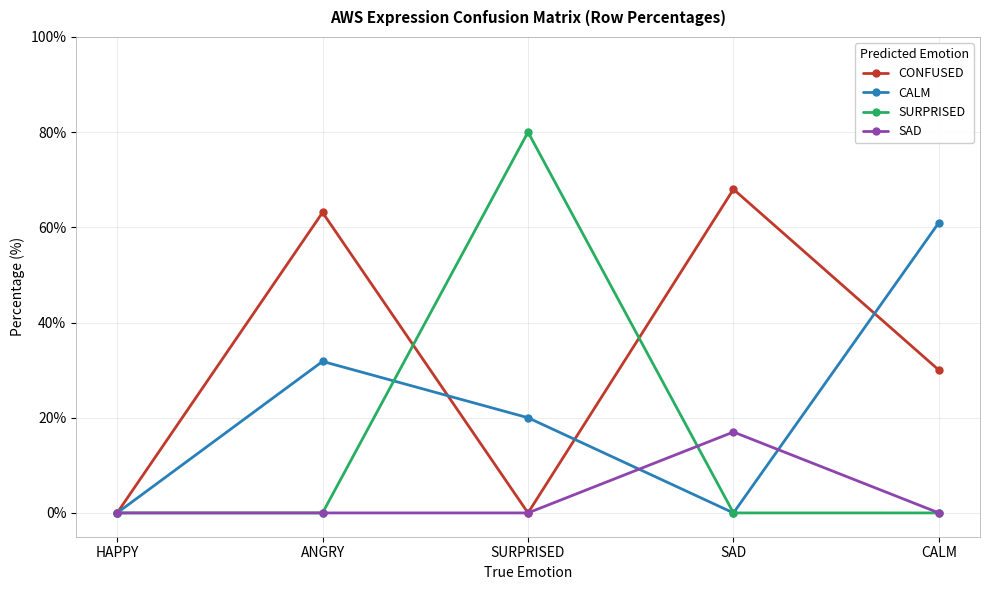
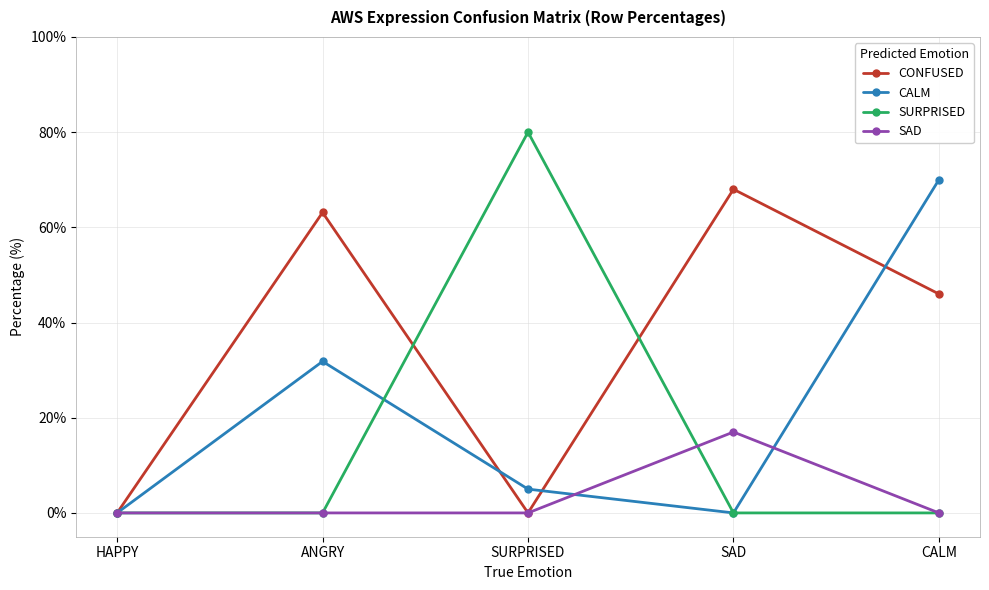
  {
    "CONFUSED": {
      "ANGRY": "63%",
      "SAD": "68%",
-     "CALM": "30%"
+     "CALM": "46%"
    },
    "CALM": {
      "ANGRY": "32%",
-     "SURPRISED": "20%",
-     "CALM": "61%"
+     "SURPRISED": "5%",
+     "CALM": "70%"
    },
    "SURPRISED": {
      "SURPRISED": "80%"
    },
    "SAD": {
      "SAD": "17%"
    }
  }
